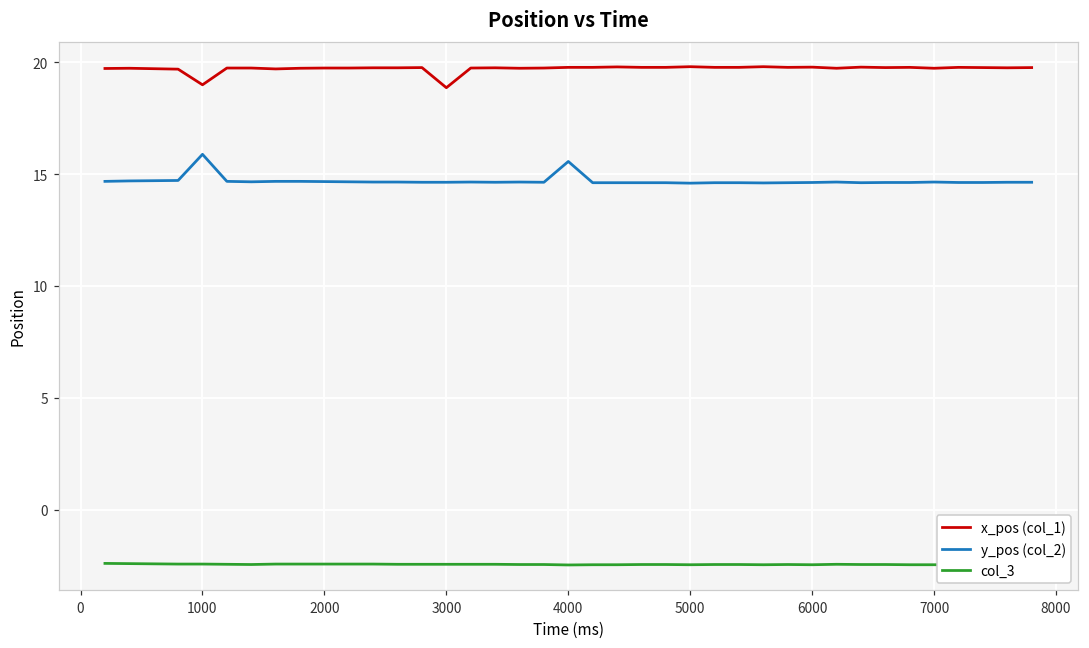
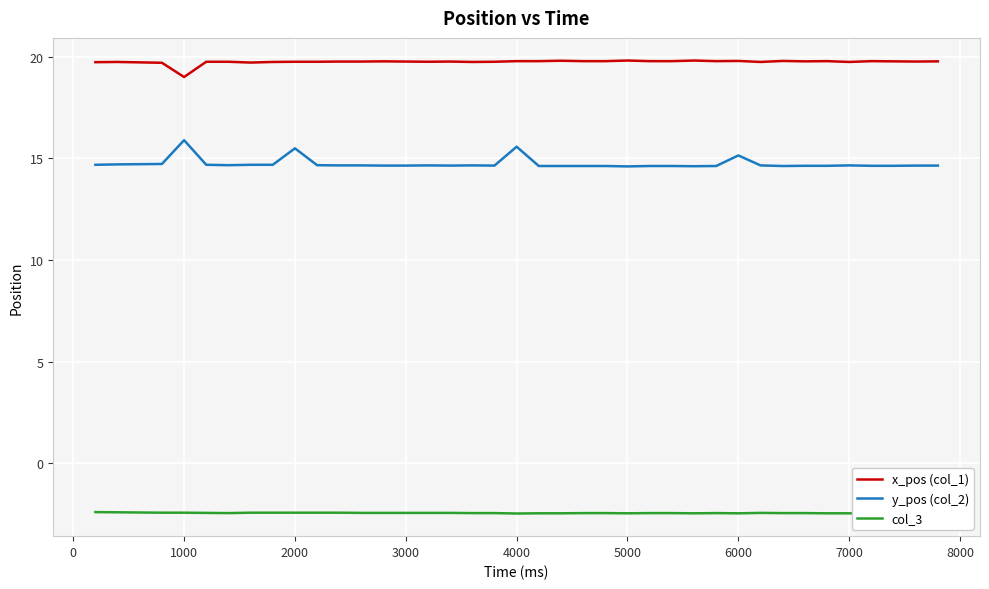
  {
    "x_pos (col_1)": {
      "1000": 19.0,
      "2000": 19.8,
-     "3000": 18.9,
+     "3000": 19.8,
      "4000": 19.8,
      "5000": 19.8,
      "6000": 19.8,
      "7000": 19.7
    },
    "y_pos (col_2)": {
      "1000": 15.9,
-     "2000": 14.7,
+     "2000": 15.5,
      "3000": 14.6,
      "4000": 15.6,
      "5000": 14.6,
-     "6000": 14.6,
+     "6000": 15.1,
      "7000": 14.7
    },
    "col_3": {
      "1000": -2.4,
      "2000": -2.4,
      "3000": -2.5,
      "4000": -2.5,
      "5000": -2.5,
      "6000": -2.5,
      "7000": -2.5
    }
  }
